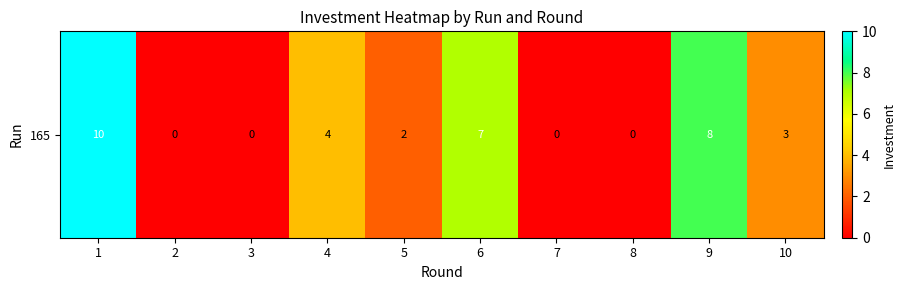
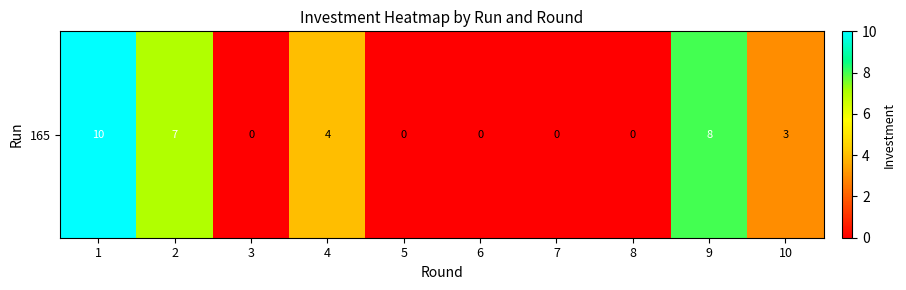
  {
    "165": {
      "1": 10,
-     "2": 0,
+     "2": 7,
      "3": 0,
      "4": 4,
-     "5": 2,
-     "6": 7,
+     "5": 0,
+     "6": 0,
      "7": 0,
      "8": 0,
      "9": 8,
      "10": 3
    }
  }
